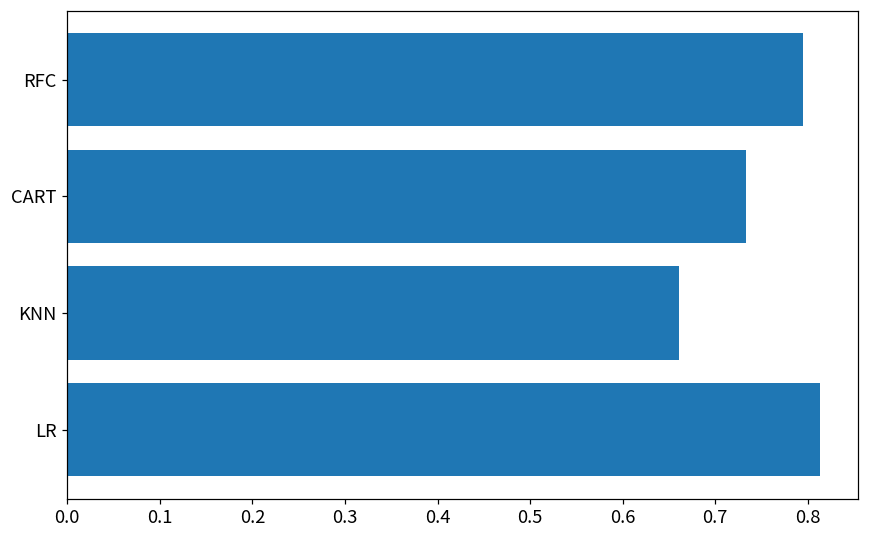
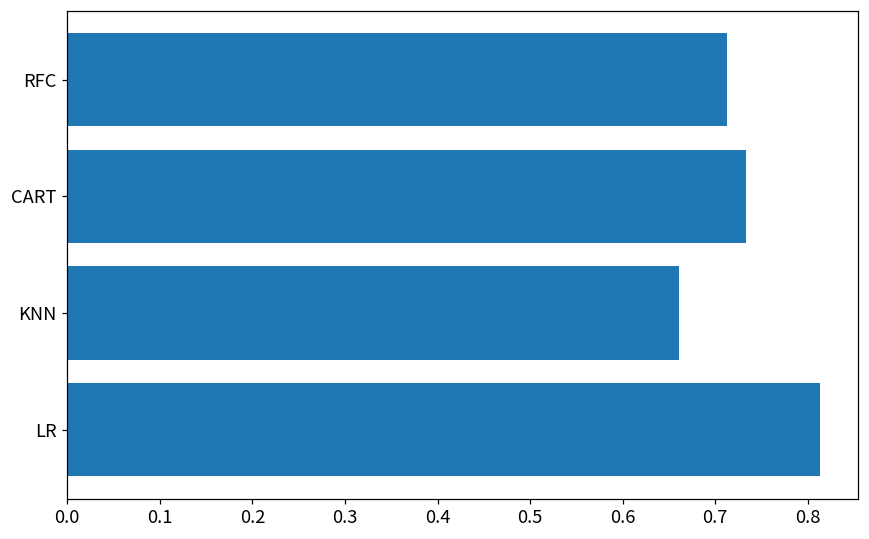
  {
-   "RFC": 0.80,
+   "RFC": 0.71,
    "CART": 0.73,
    "KNN": 0.66,
    "LR": 0.81
  }
